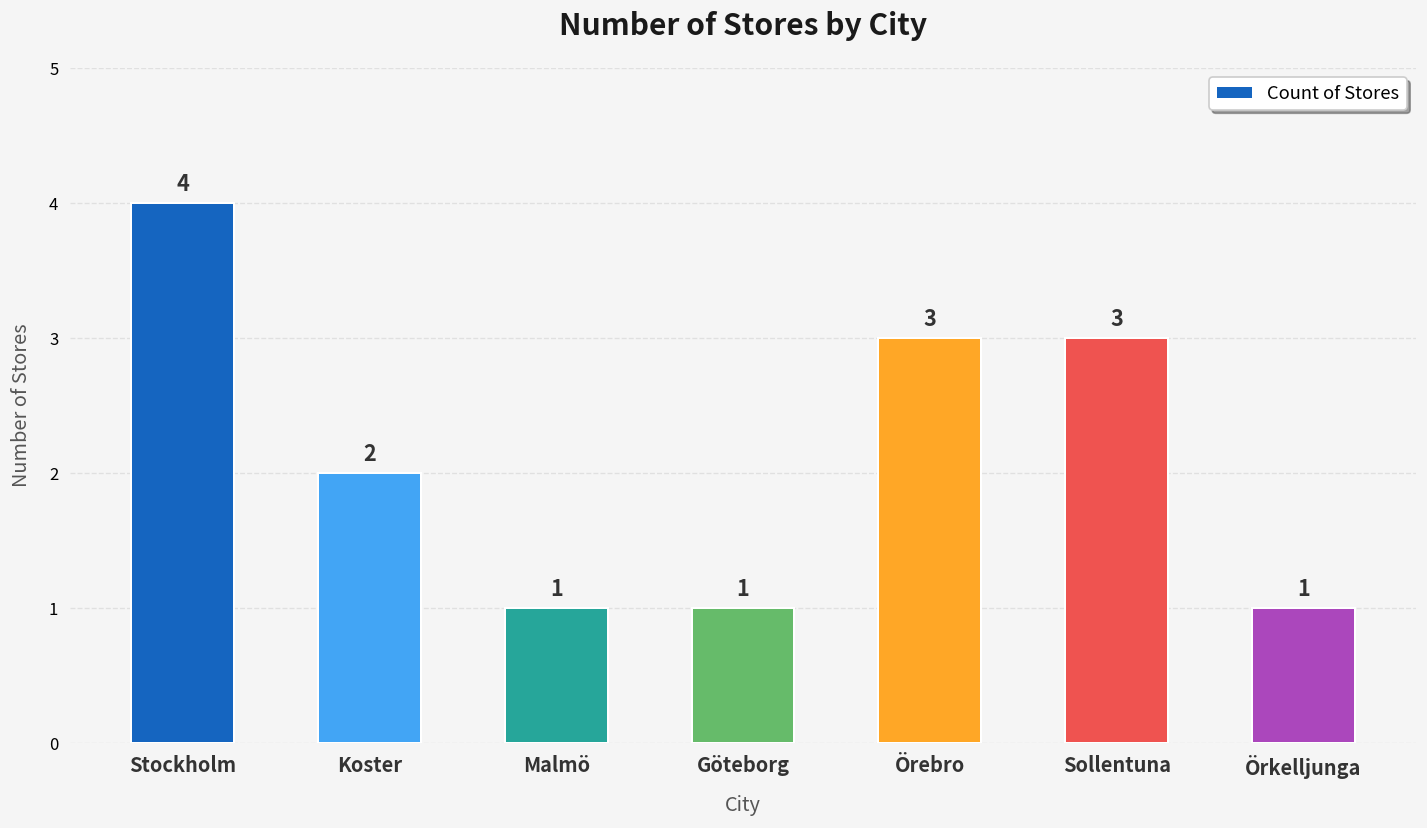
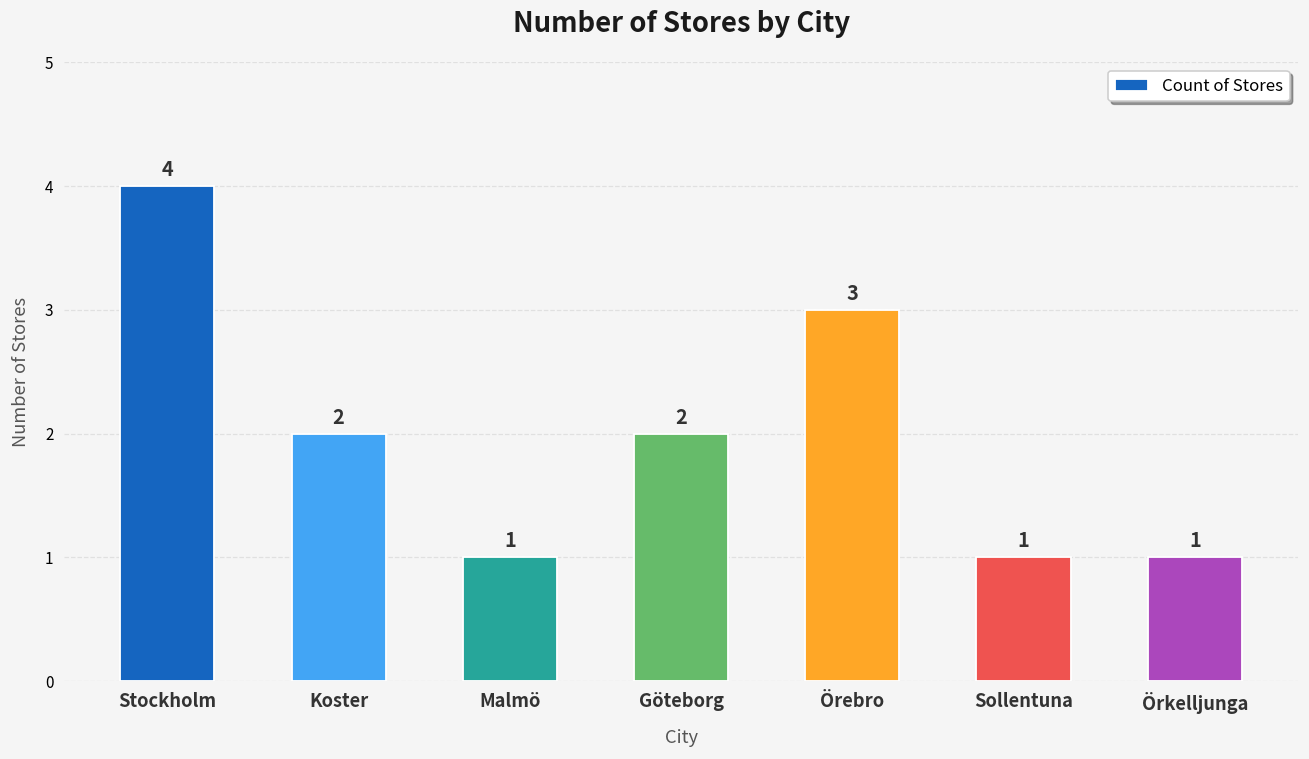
  {
    "Stockholm": 4,
    "Koster": 2,
    "Malmö": 1,
-   "Göteborg": 1,
+   "Göteborg": 2,
    "Örebro": 3,
-   "Sollentuna": 3,
+   "Sollentuna": 1,
    "Örkelljunga": 1
  }
